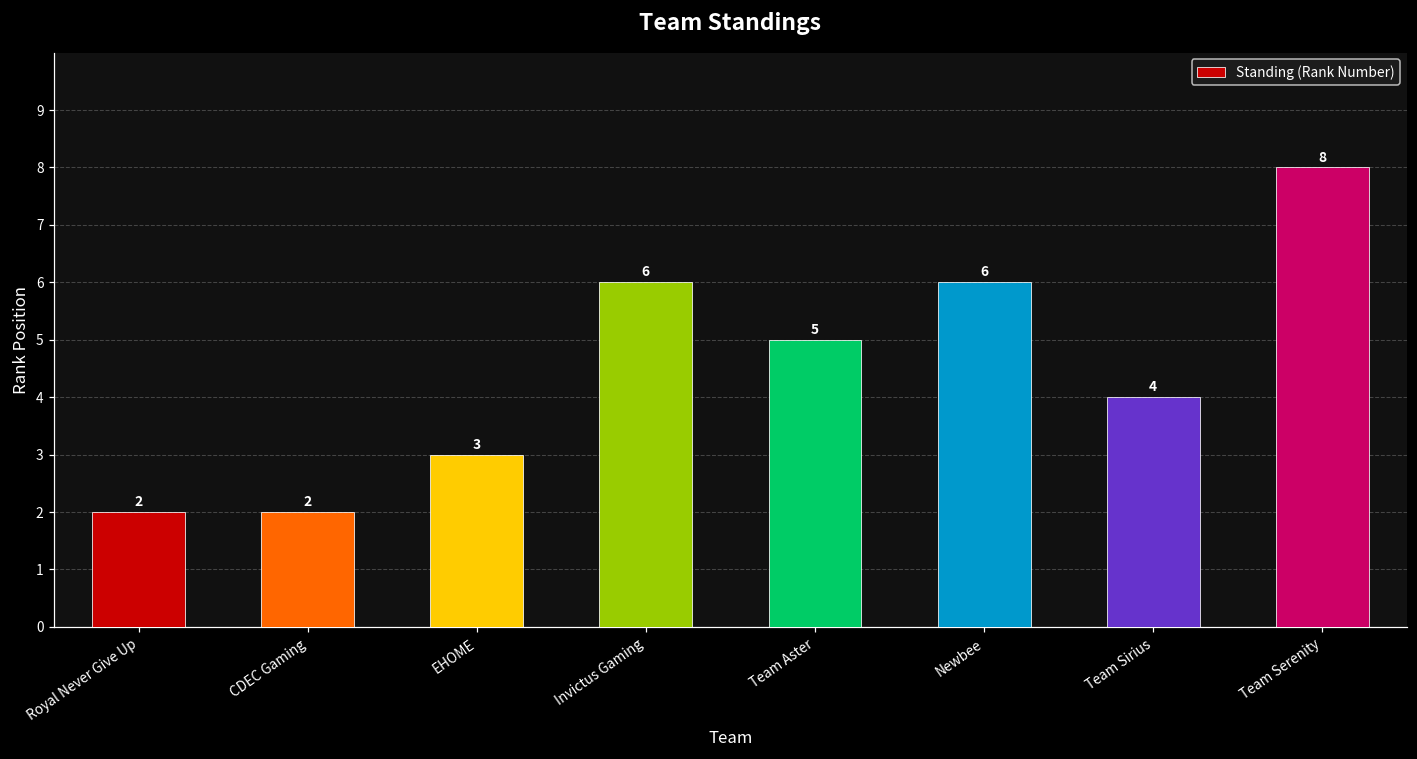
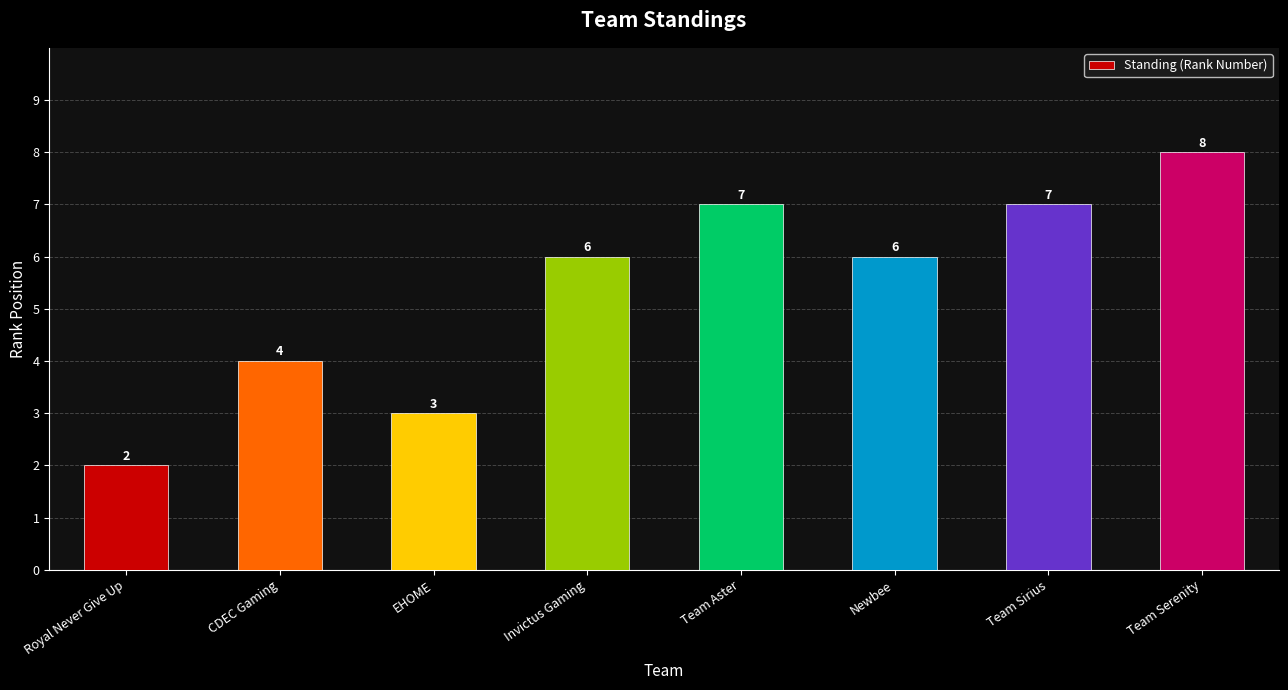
  {
    "Royal Never Give Up": 2,
-   "CDEC Gaming": 2,
+   "CDEC Gaming": 4,
    "EHOME": 3,
    "Invictus Gaming": 6,
-   "Team Aster": 5,
+   "Team Aster": 7,
    "Newbee": 6,
-   "Team Sirius": 4,
+   "Team Sirius": 7,
    "Team Serenity": 8
  }
